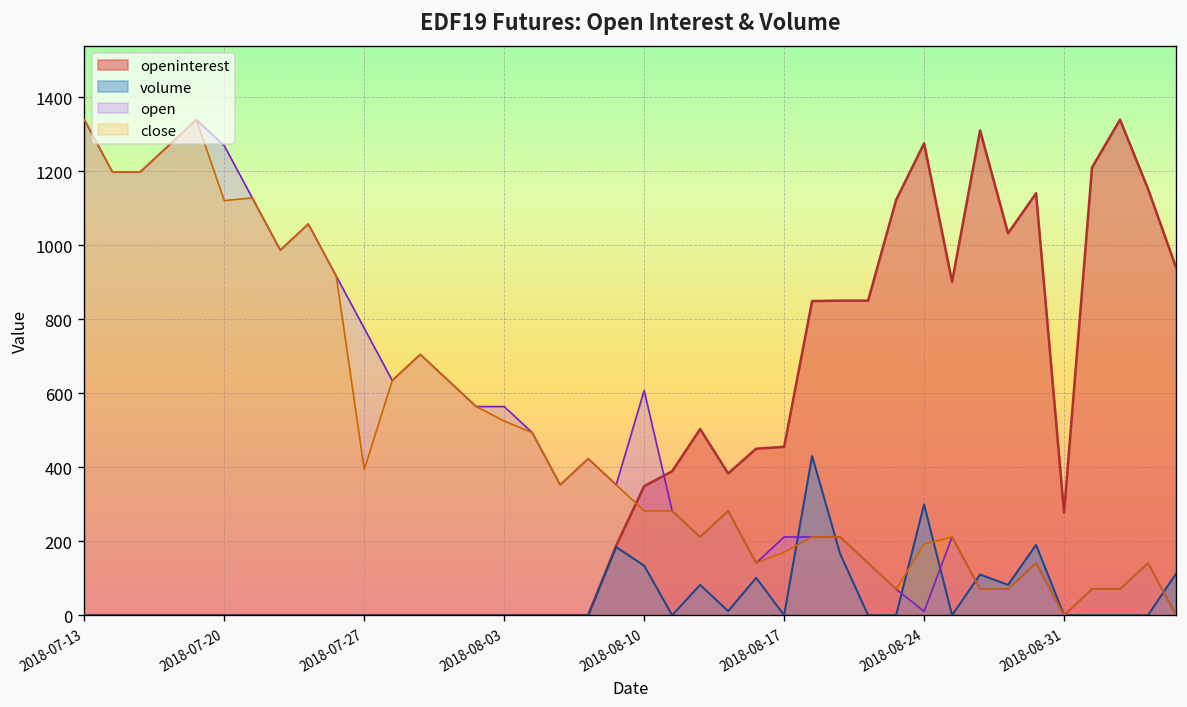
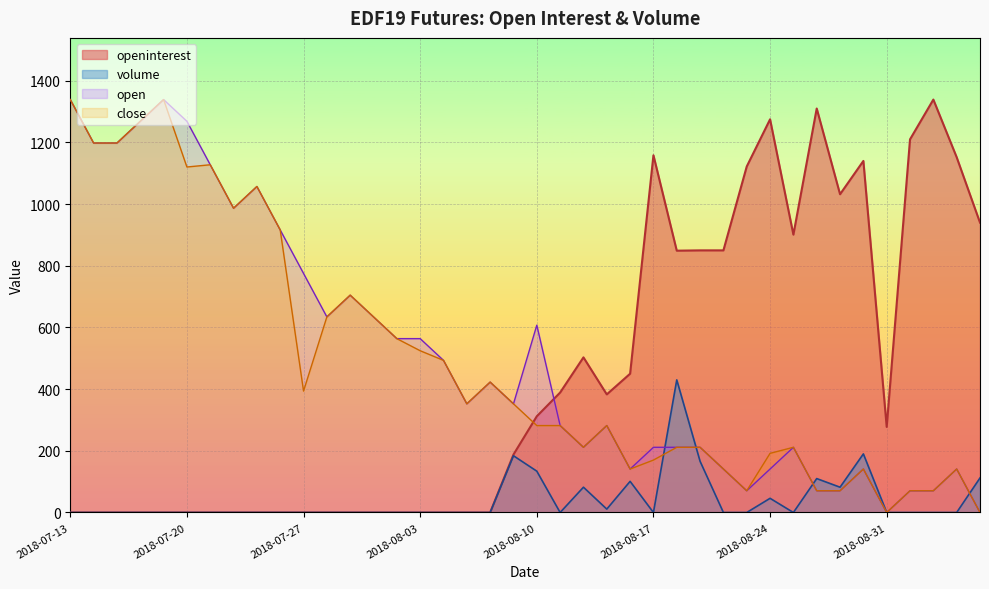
  {
    "openinterest": {
-     "2018-08-10": 350,
-     "2018-08-17": 460,
+     "2018-08-10": 310,
+     "2018-08-17": 1160,
      "2018-08-24": 1280,
      "2018-08-31": 280
    },
    "volume": {
      "2018-08-10": 130,
      "2018-08-17": 0,
-     "2018-08-24": 300
+     "2018-08-24": 50
    },
    "open": {
      "2018-07-27": 780,
      "2018-08-03": 560,
      "2018-08-10": 610,
      "2018-08-17": 210,
-     "2018-08-24": 10
+     "2018-08-24": 140
    },
    "close": {
      "2018-07-20": 1120,
      "2018-07-27": 390,
      "2018-08-03": 520,
      "2018-08-10": 280,
      "2018-08-17": 170,
      "2018-08-24": 190
    }
  }
